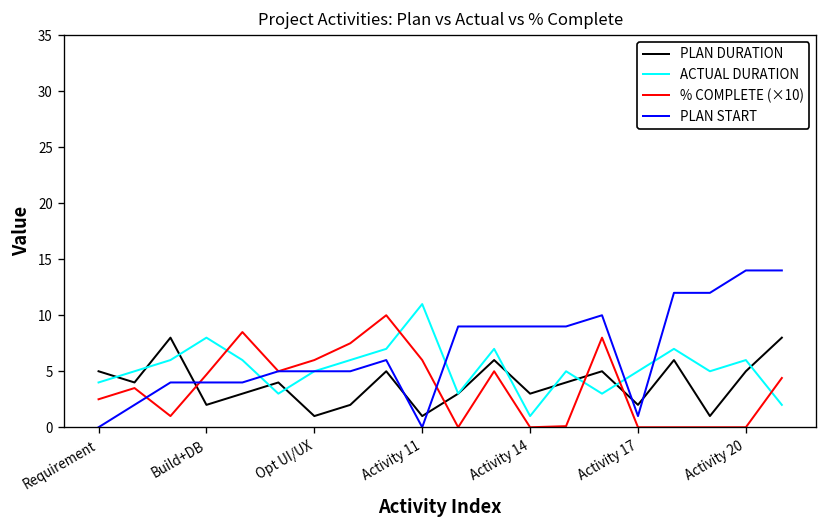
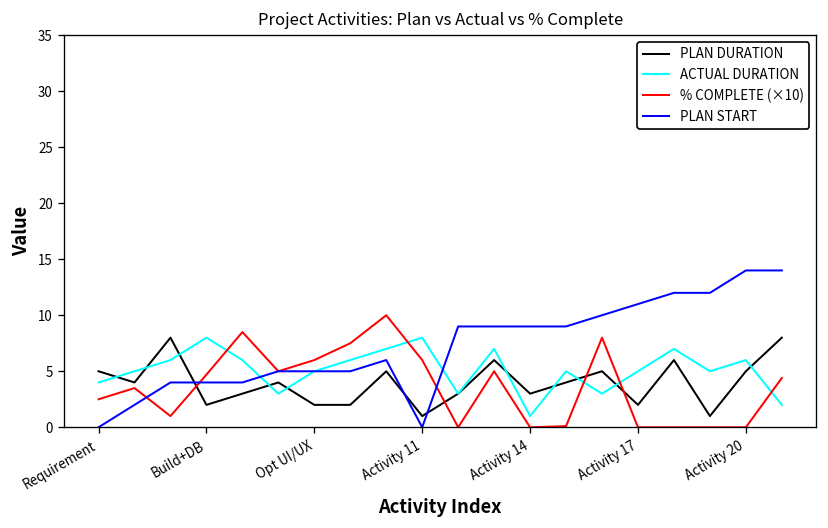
  {
    "PLAN DURATION": {
      "Requirement": 5,
      "Build+DB": 2,
-     "Opt UI/UX": 1,
+     "Opt UI/UX": 2,
      "Activity 11": 1,
      "Activity 14": 3,
      "Activity 17": 2,
      "Activity 20": 5
    },
    "ACTUAL DURATION": {
      "Requirement": 4,
      "Build+DB": 8,
-     "Activity 11": 11,
+     "Activity 11": 8,
      "Activity 14": 1,
      "Activity 17": 5,
      "Activity 20": 6
    },
    "% COMPLETE (×10)": {
      "Requirement": 3,
      "Build+DB": 5,
      "Opt UI/UX": 6,
      "Activity 11": 6,
      "Activity 14": 0,
      "Activity 17": 0,
      "Activity 20": 0
    },
    "PLAN START": {
      "Requirement": 0,
      "Build+DB": 4,
      "Activity 11": 0,
      "Activity 14": 9,
-     "Activity 17": 1,
+     "Activity 17": 11,
      "Activity 20": 14
    }
  }
